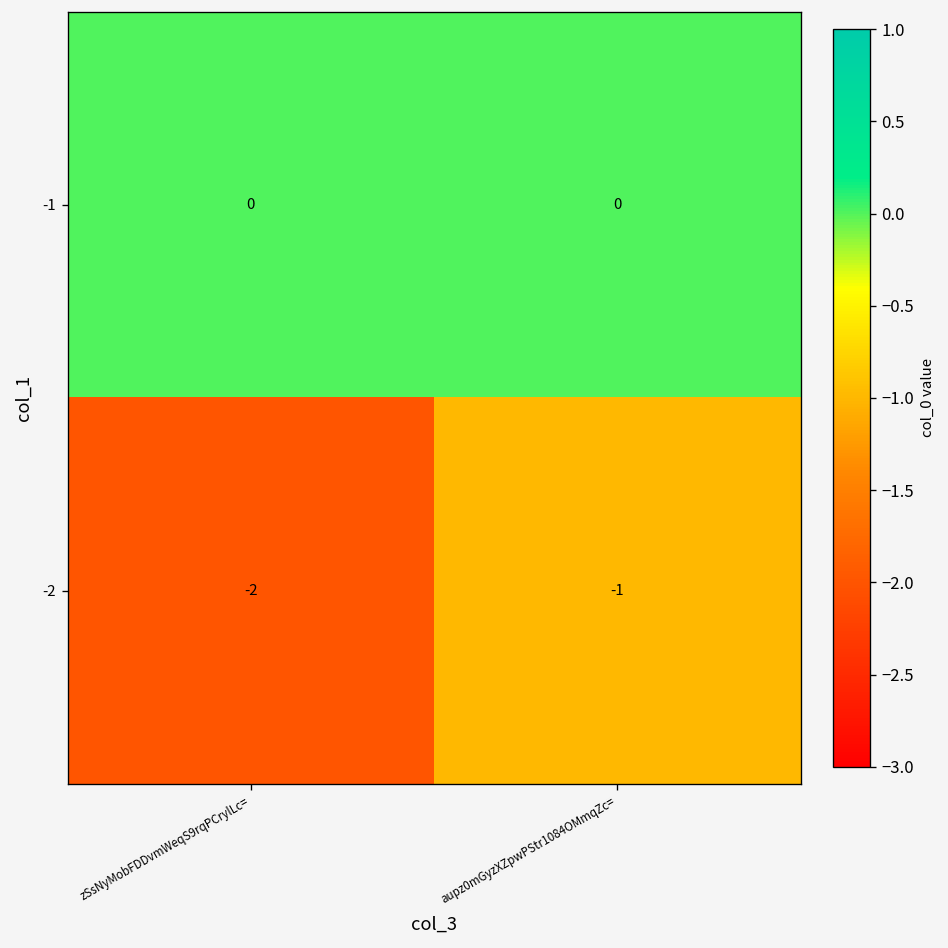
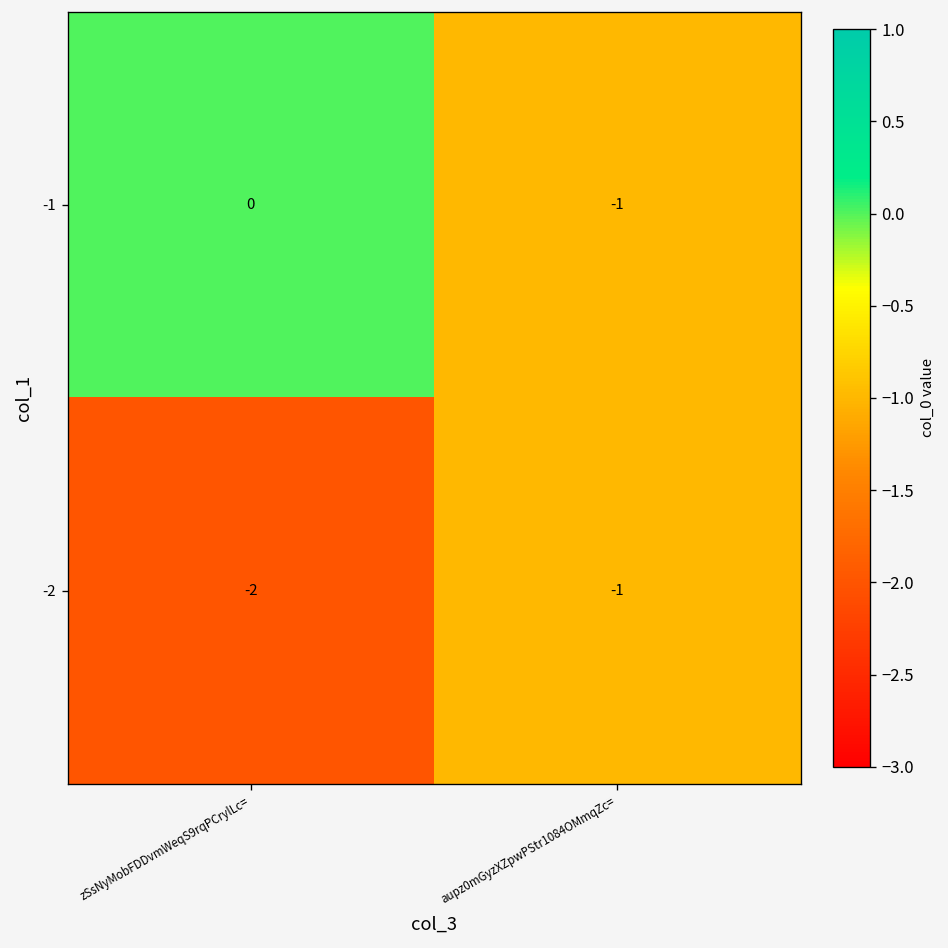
  {
    "-1": {
      "zSsNyMobFDDvmWeqS9rqPCrylLc=": 0,
-     "aupz0mGyzXZpwPStr1084OMmqZc=": 0
+     "aupz0mGyzXZpwPStr1084OMmqZc=": -1
    },
    "-2": {
      "zSsNyMobFDDvmWeqS9rqPCrylLc=": -2,
      "aupz0mGyzXZpwPStr1084OMmqZc=": -1
    }
  }
